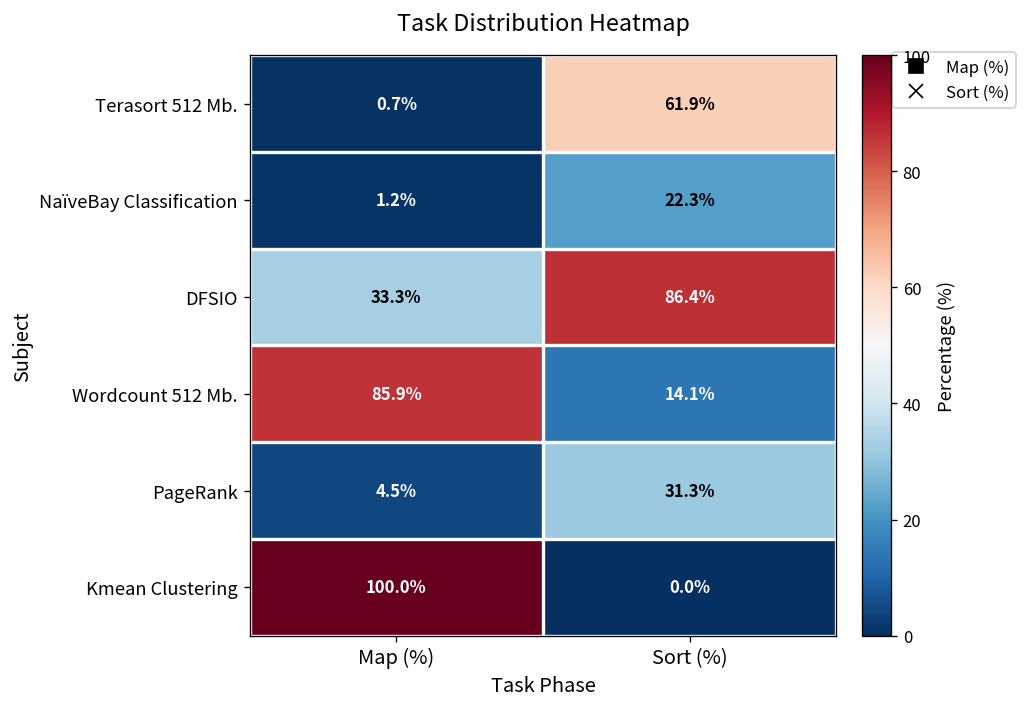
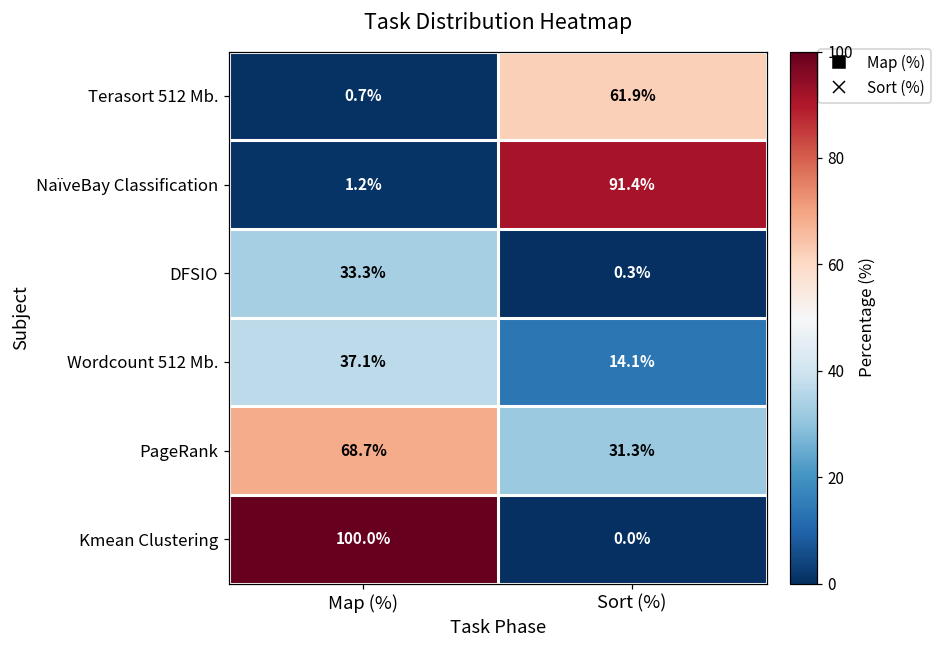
  {
    "Terasort 512 Mb.": {
      "Map (%)": "0.7%",
      "Sort (%)": "61.9%"
    },
    "NaïveBay Classification": {
      "Map (%)": "1.2%",
-     "Sort (%)": "22.3%"
+     "Sort (%)": "91.4%"
    },
    "DFSIO": {
      "Map (%)": "33.3%",
-     "Sort (%)": "86.4%"
+     "Sort (%)": "0.3%"
    },
    "Wordcount 512 Mb.": {
-     "Map (%)": "85.9%",
+     "Map (%)": "37.1%",
      "Sort (%)": "14.1%"
    },
    "PageRank": {
-     "Map (%)": "4.5%",
+     "Map (%)": "68.7%",
      "Sort (%)": "31.3%"
    },
    "Kmean Clustering": {
      "Map (%)": "100.0%",
      "Sort (%)": "0.0%"
    }
  }
